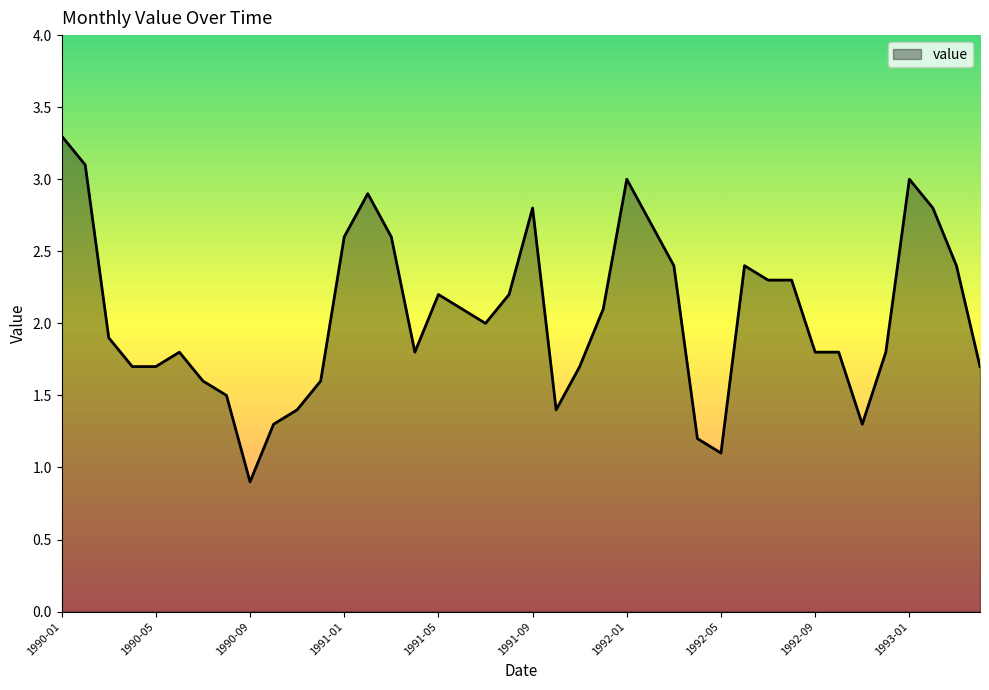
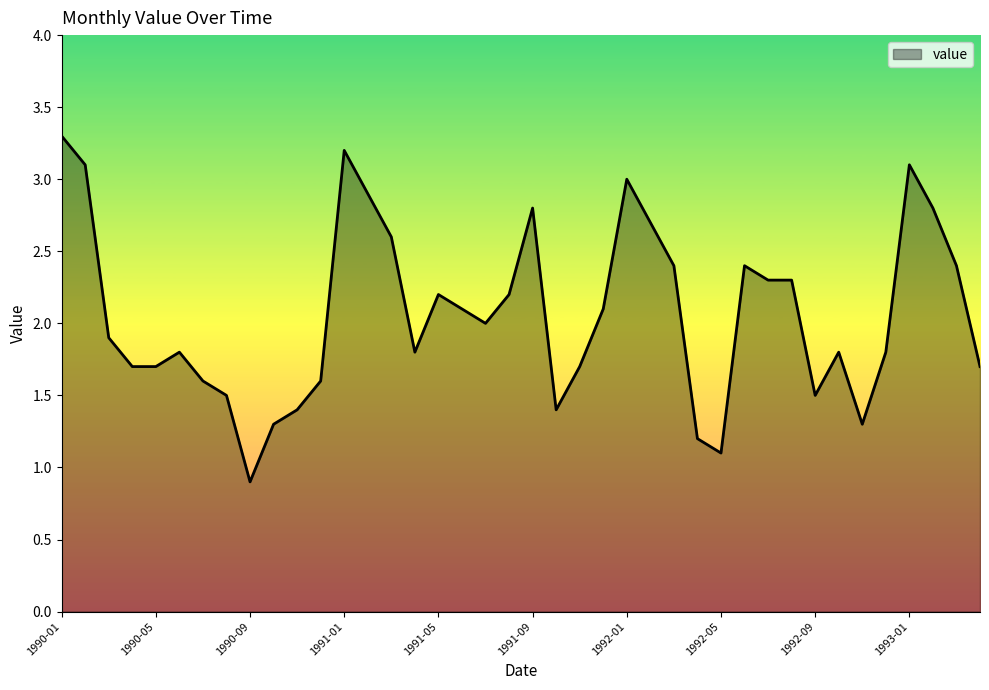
  {
    "1990-01": 3.3,
    "1990-05": 1.7,
    "1990-09": 0.9,
-   "1991-01": 2.6,
+   "1991-01": 3.2,
    "1991-05": 2.2,
    "1991-09": 2.8,
    "1992-01": 3.0,
    "1992-05": 1.1,
-   "1992-09": 1.8,
-   "1993-01": 3.0
+   "1992-09": 1.5,
+   "1993-01": 3.1
  }
